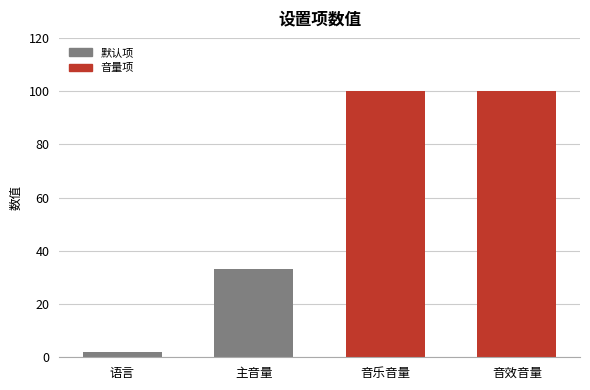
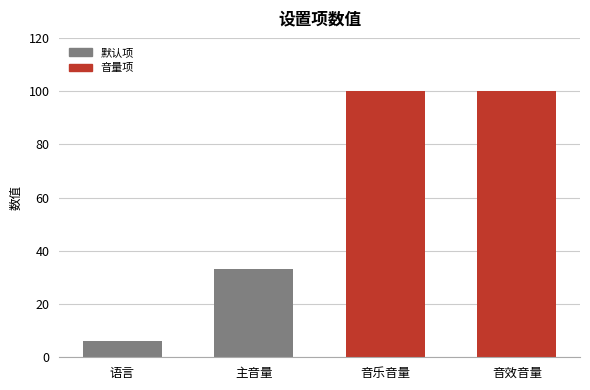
  {
-   "语言": 2,
+   "语言": 6,
    "主音量": 33,
    "音乐音量": 100,
    "音效音量": 100
  }
